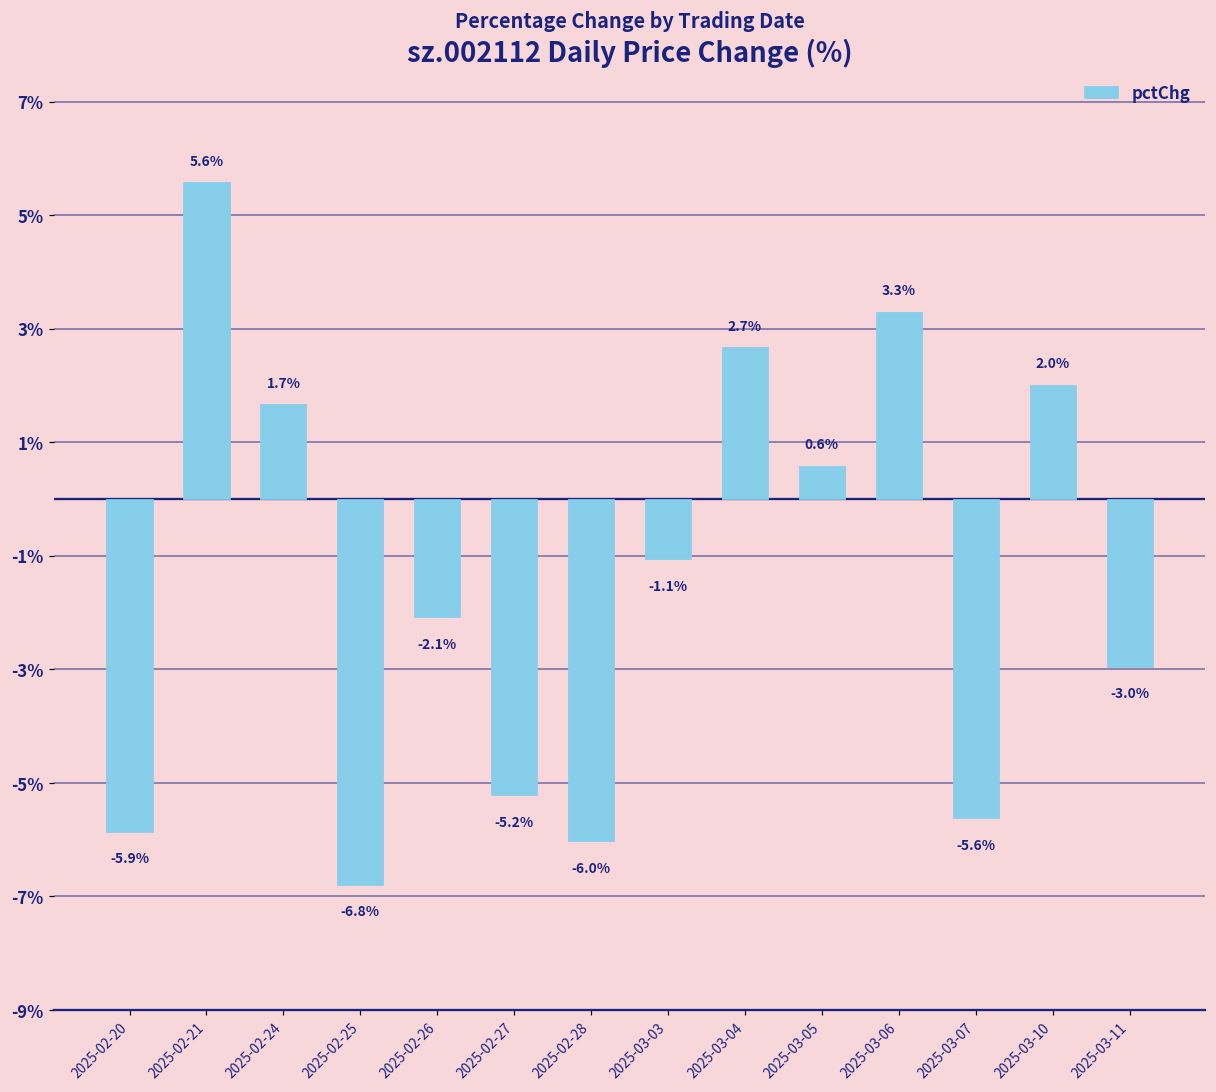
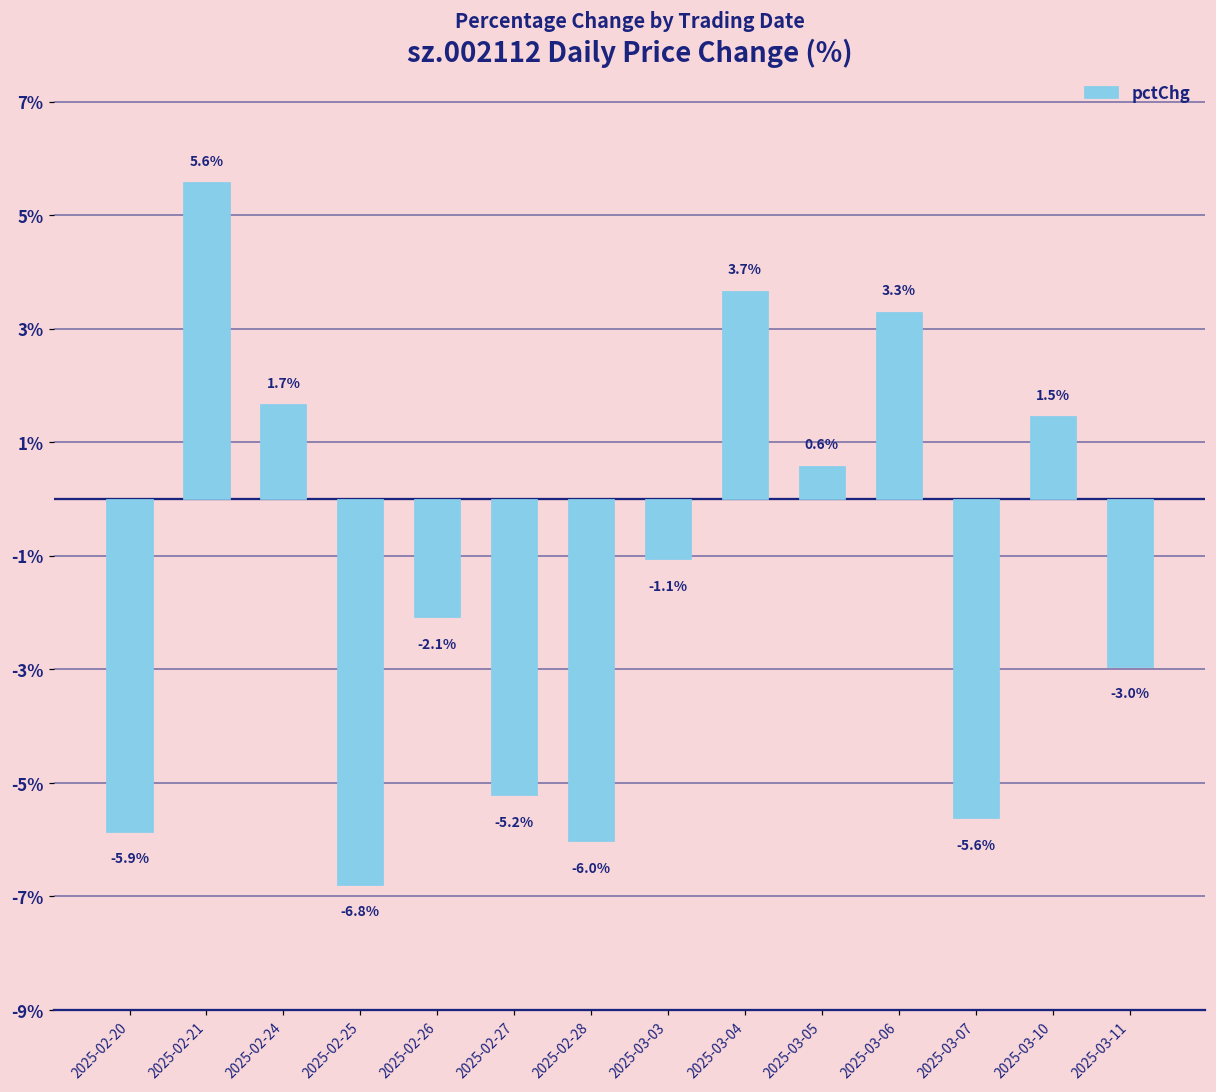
  {
    "2025-02-20": "-5.9%",
    "2025-02-21": "5.6%",
    "2025-02-24": "1.7%",
    "2025-02-25": "-6.8%",
    "2025-02-26": "-2.1%",
    "2025-02-27": "-5.2%",
    "2025-02-28": "-6.0%",
    "2025-03-03": "-1.1%",
-   "2025-03-04": "2.7%",
+   "2025-03-04": "3.7%",
    "2025-03-05": "0.6%",
    "2025-03-06": "3.3%",
    "2025-03-07": "-5.6%",
-   "2025-03-10": "2.0%",
+   "2025-03-10": "1.5%",
    "2025-03-11": "-3.0%"
  }
